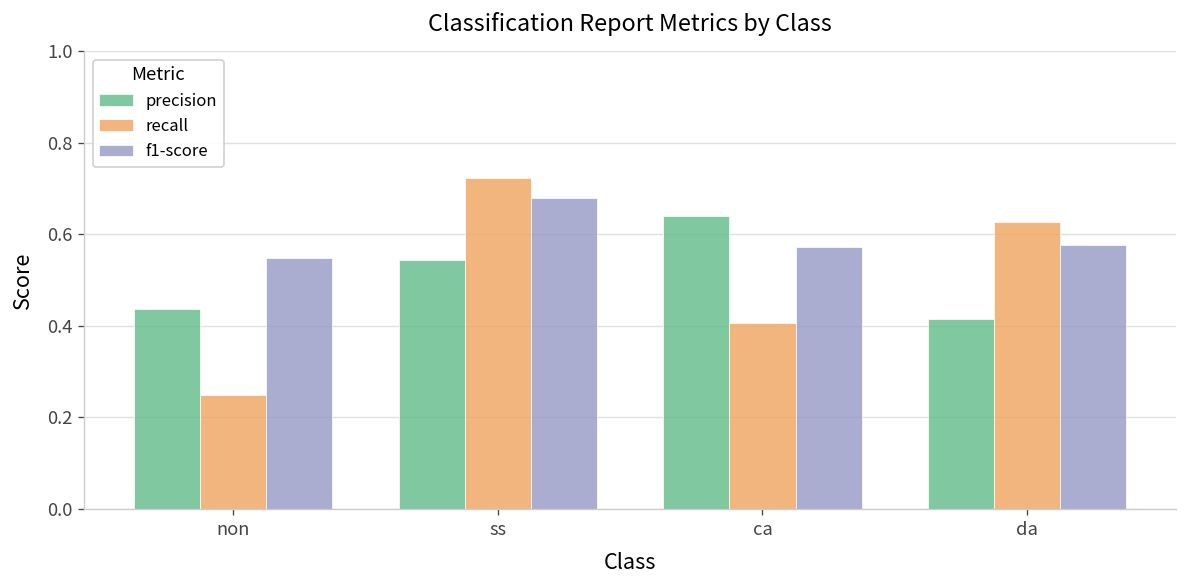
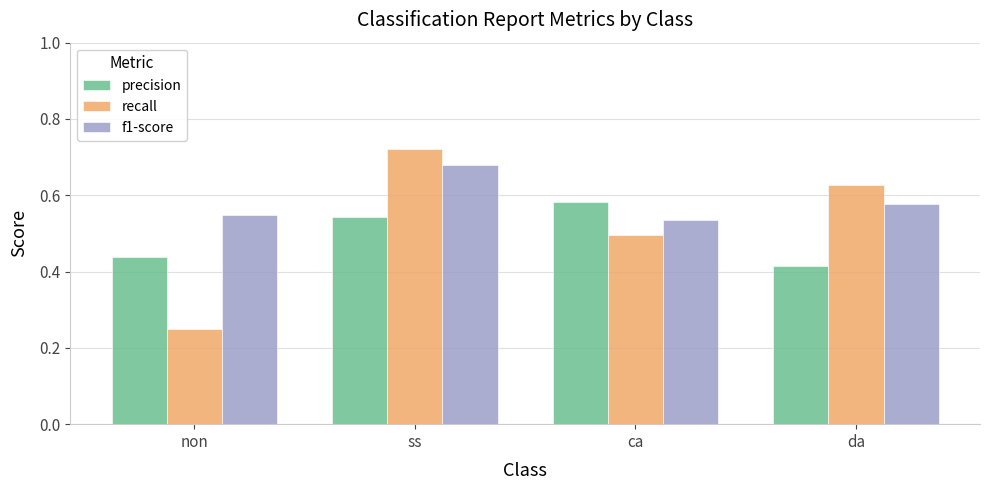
  {
    "precision": {
      "non": 0.44,
      "ss": 0.54,
-     "ca": 0.64,
+     "ca": 0.58,
      "da": 0.41
    },
    "recall": {
      "non": 0.25,
      "ss": 0.72,
-     "ca": 0.41,
+     "ca": 0.50,
      "da": 0.63
    },
    "f1-score": {
      "non": 0.55,
      "ss": 0.68,
-     "ca": 0.57,
+     "ca": 0.53,
      "da": 0.58
    }
  }
